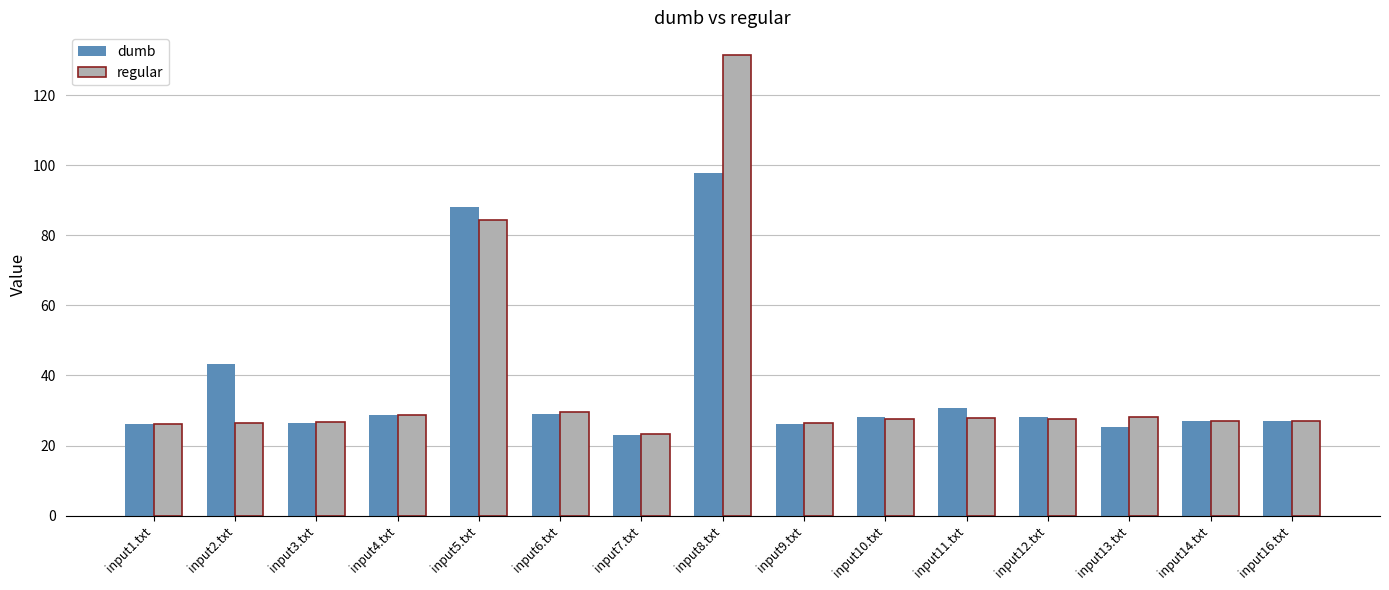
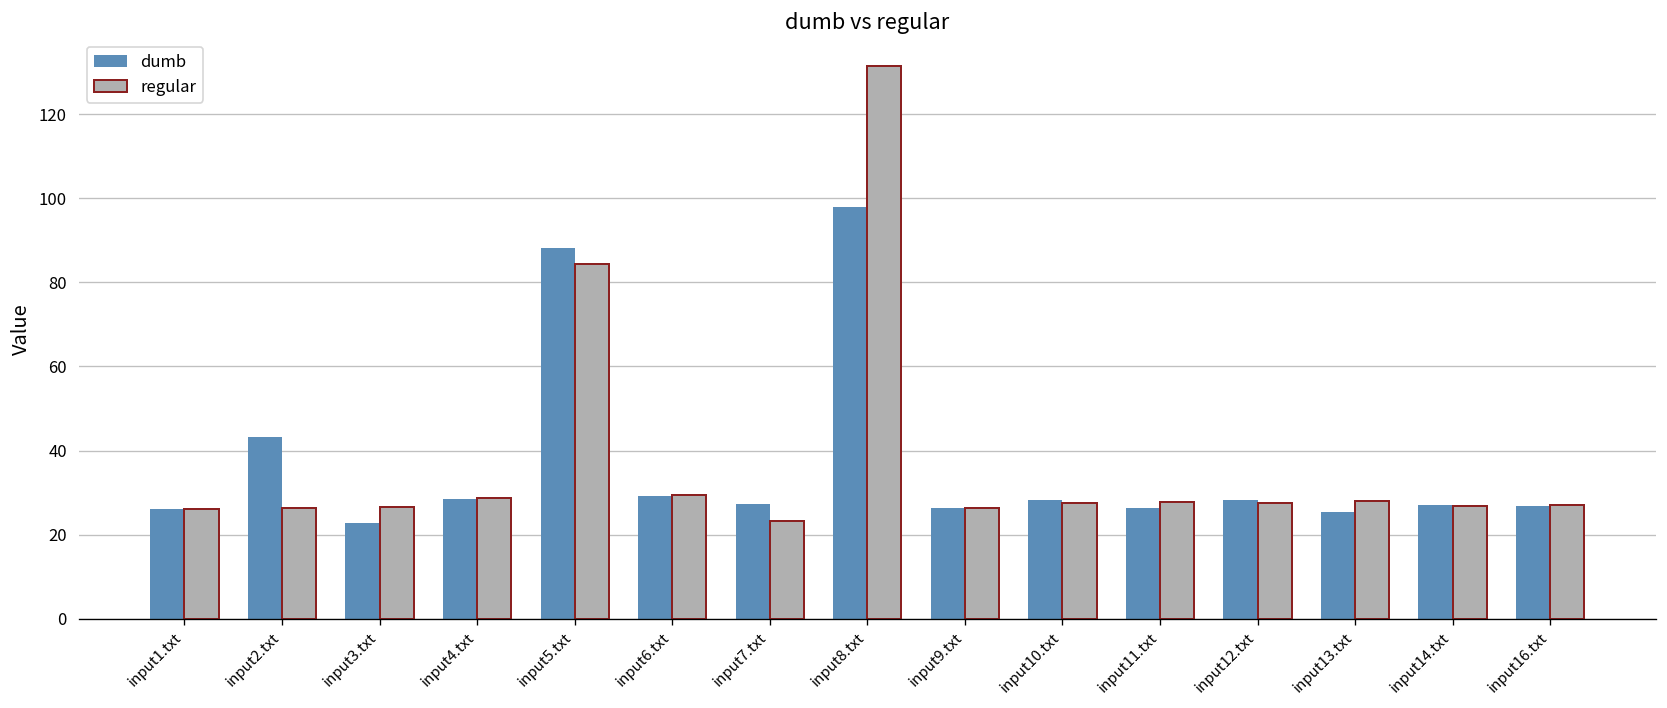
  {
    "dumb": {
      "input1.txt": 26,
      "input2.txt": 43,
-     "input3.txt": 26,
+     "input3.txt": 23,
      "input4.txt": 29,
      "input5.txt": 88,
      "input6.txt": 29,
-     "input7.txt": 23,
+     "input7.txt": 27,
      "input8.txt": 98,
      "input9.txt": 26,
      "input10.txt": 28,
-     "input11.txt": 31,
+     "input11.txt": 26,
      "input12.txt": 28,
      "input13.txt": 25,
      "input14.txt": 27,
      "input16.txt": 27
    },
    "regular": {
      "input1.txt": 26,
      "input2.txt": 26,
      "input3.txt": 27,
      "input4.txt": 29,
      "input5.txt": 84,
      "input6.txt": 30,
      "input7.txt": 23,
      "input8.txt": 131,
      "input9.txt": 26,
      "input10.txt": 27,
      "input11.txt": 28,
      "input12.txt": 28,
      "input13.txt": 28,
      "input14.txt": 27,
      "input16.txt": 27
    }
  }
